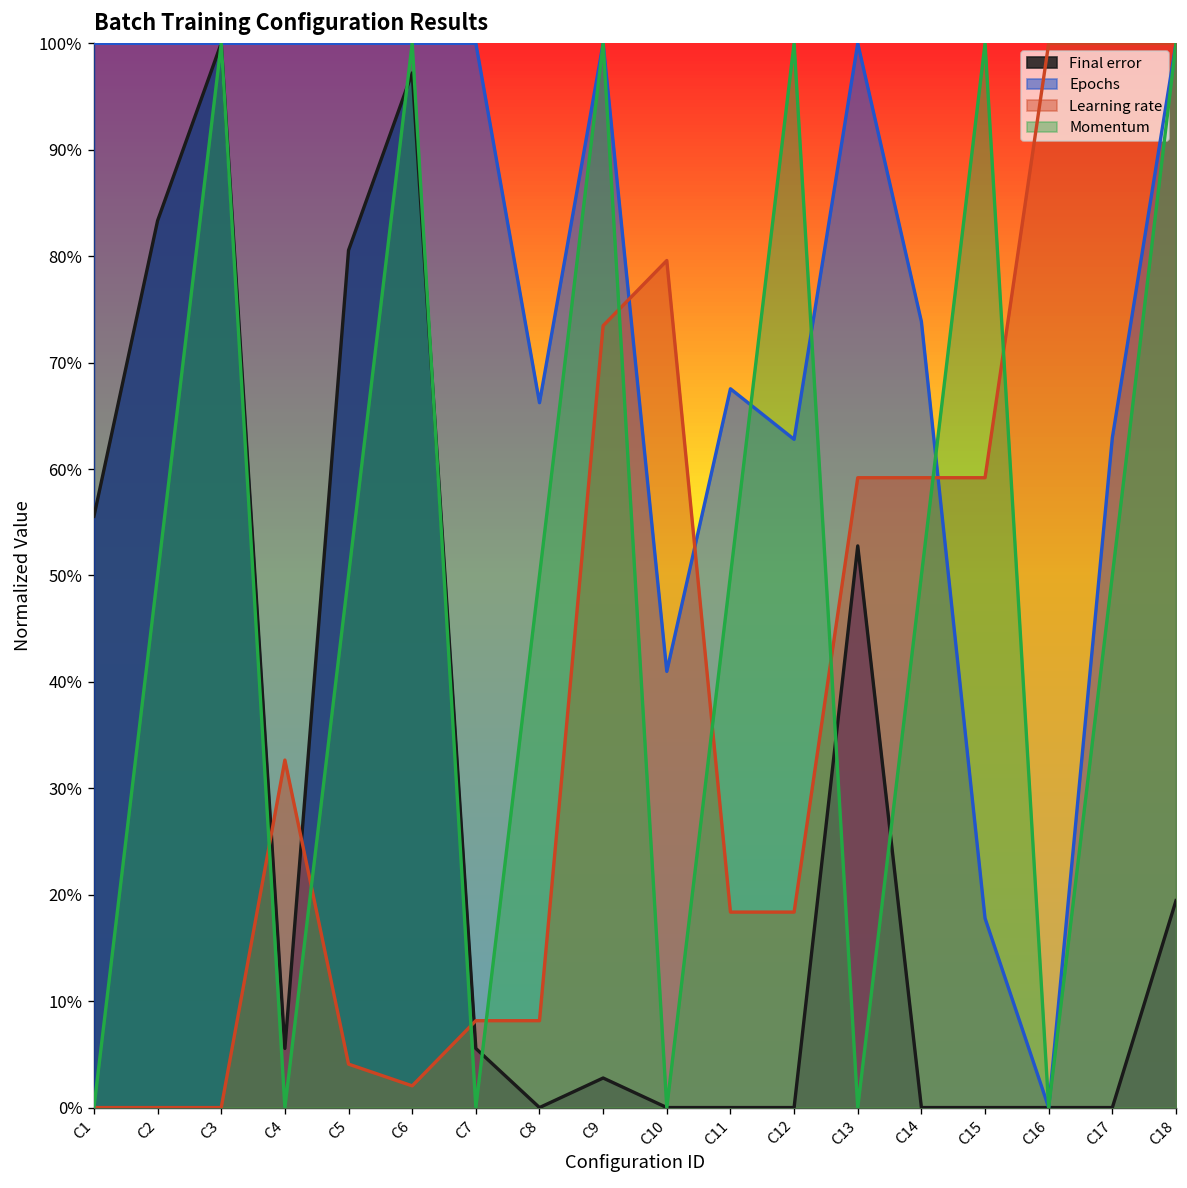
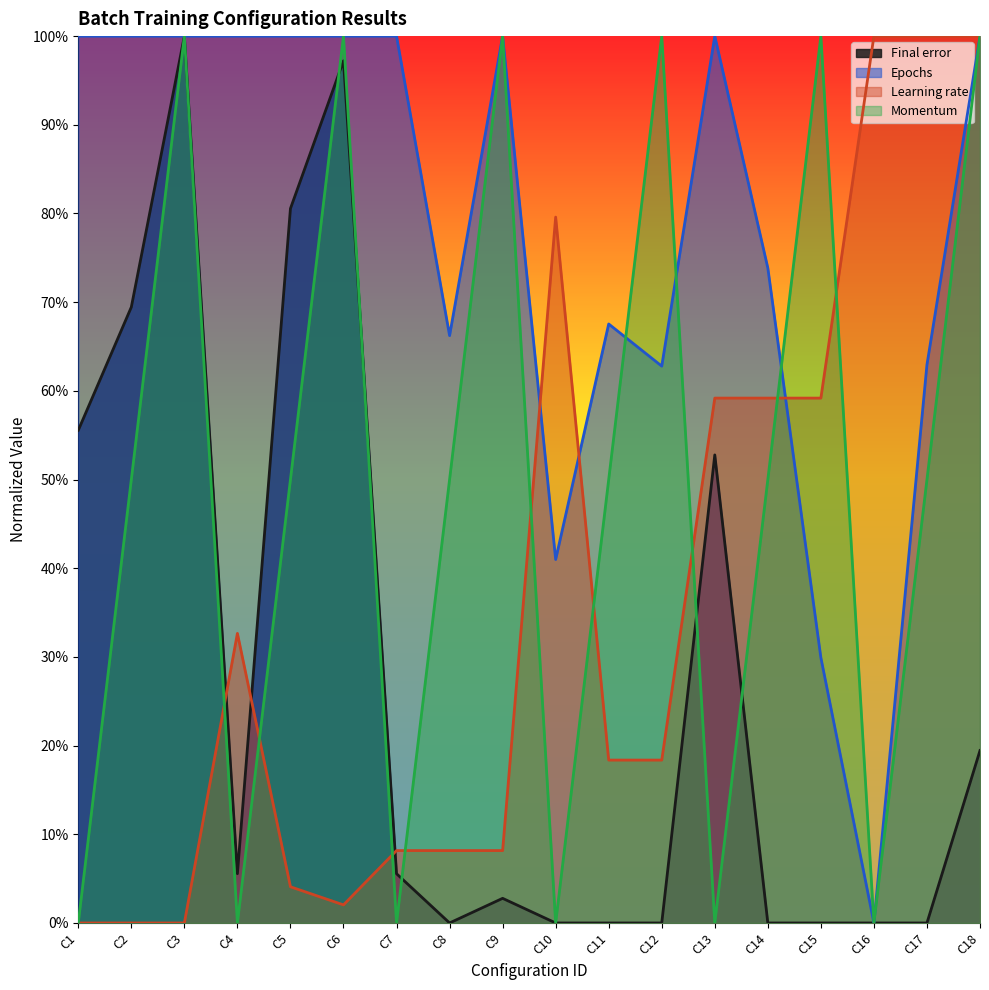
  {
    "Final error": {
      "C1": "56%",
-     "C2": "83%",
+     "C2": "69%",
      "C4": "6%",
      "C5": "81%",
      "C6": "97%",
      "C7": "6%",
      "C8": "0%",
      "C9": "3%",
      "C11": "0%",
      "C12": "0%",
      "C13": "53%",
      "C14": "0%",
      "C15": "0%",
      "C17": "0%",
      "C18": "19%"
    },
    "Epochs": {
      "C1": "100%",
      "C2": "100%",
      "C4": "100%",
      "C5": "100%",
      "C7": "100%",
      "C8": "66%",
      "C10": "41%",
      "C11": "68%",
      "C12": "63%",
      "C13": "100%",
      "C14": "74%",
-     "C15": "18%",
+     "C15": "30%",
      "C17": "63%"
    },
    "Learning rate": {
      "C2": "0%",
      "C3": "0%",
      "C4": "33%",
      "C5": "4%",
      "C6": "2%",
      "C7": "8%",
      "C8": "8%",
-     "C9": "73%",
+     "C9": "8%",
      "C10": "80%",
      "C11": "18%",
      "C12": "18%",
      "C13": "59%",
      "C14": "59%",
      "C15": "59%",
      "C16": "100%",
      "C17": "100%"
    },
    "Momentum": {
      "C2": "50%",
      "C4": "0%",
      "C5": "50%",
      "C7": "0%",
      "C8": "50%",
      "C11": "50%",
      "C12": "100%",
      "C13": "0%",
      "C14": "50%",
      "C15": "100%",
      "C17": "50%"
    }
  }
